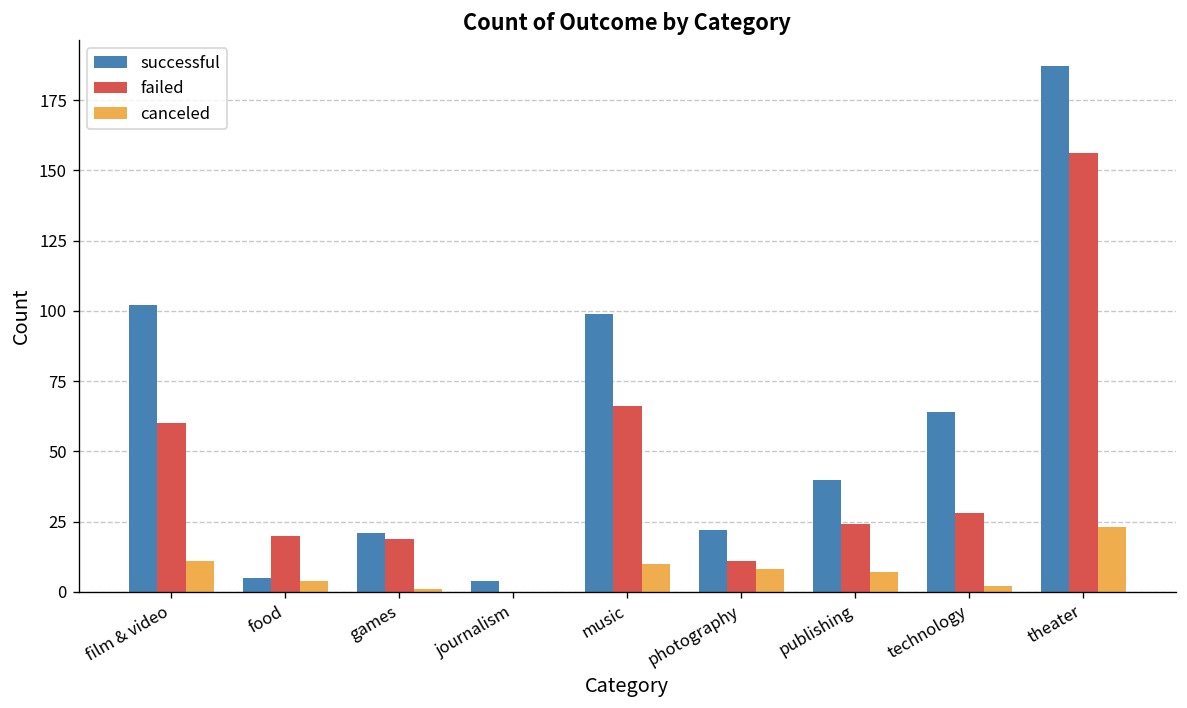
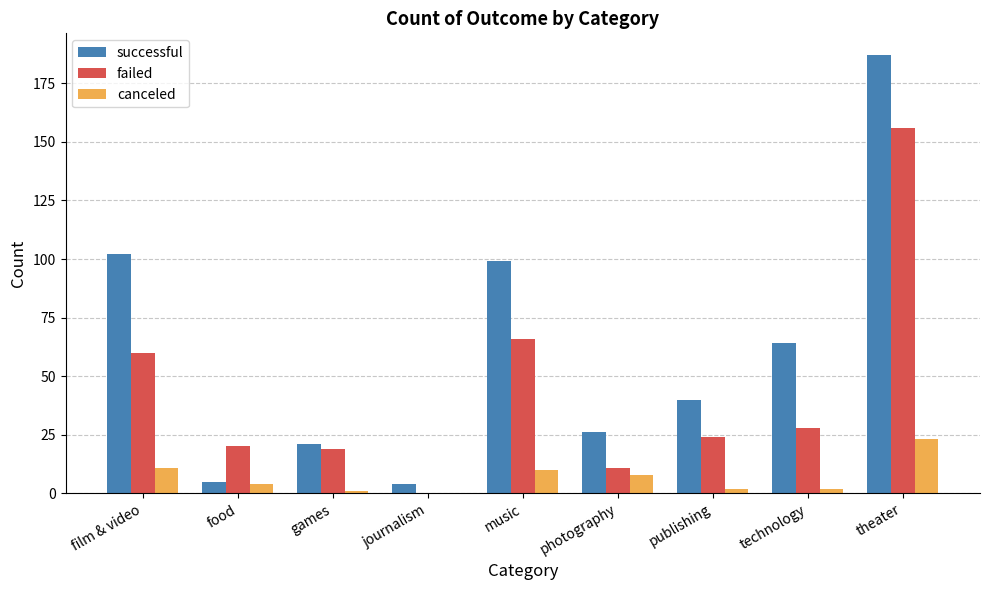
  {
    "successful": {
      "film & video": 102,
      "food": 5,
      "games": 21,
      "journalism": 4,
      "music": 99,
-     "photography": 22,
+     "photography": 26,
      "publishing": 40,
      "technology": 64,
      "theater": 187
    },
    "failed": {
      "film & video": 60,
      "food": 20,
      "games": 19,
      "journalism": 0,
      "music": 66,
      "photography": 11,
      "publishing": 24,
      "technology": 28,
      "theater": 156
    },
    "canceled": {
      "film & video": 11,
      "food": 4,
      "journalism": 0,
      "music": 10,
      "photography": 8,
-     "publishing": 7,
+     "publishing": 2,
      "technology": 2,
      "theater": 23
    }
  }
